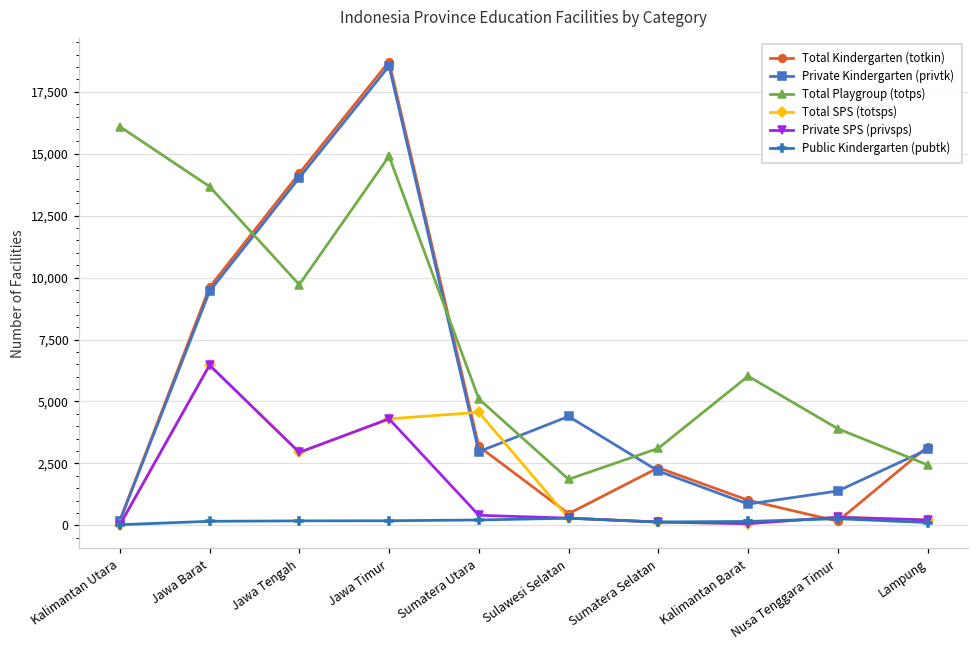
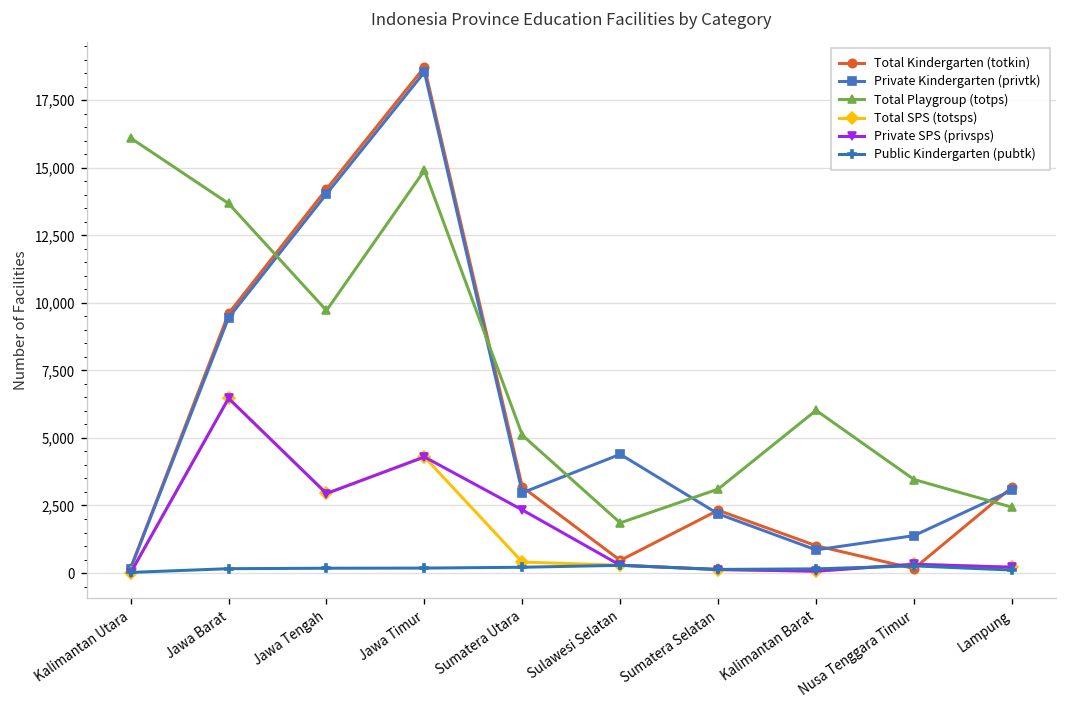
  {
    "Total Kindergarten (totkin)": {
      "Jawa Barat": "9,600",
      "Jawa Tengah": "14,200",
      "Jawa Timur": "18,700",
      "Sumatera Utara": "3,200",
      "Sulawesi Selatan": "500",
      "Sumatera Selatan": "2,300",
      "Kalimantan Barat": "1,000"
    },
    "Total Playgroup (totps)": {
      "Kalimantan Utara": "16,100",
      "Jawa Barat": "13,700",
      "Jawa Tengah": "9,700",
      "Jawa Timur": "14,900",
      "Sumatera Utara": "5,100",
      "Sulawesi Selatan": "1,900",
      "Sumatera Selatan": "3,100",
      "Kalimantan Barat": "6,000",
-     "Nusa Tenggara Timur": "3,900",
+     "Nusa Tenggara Timur": "3,500",
      "Lampung": "2,400"
    },
    "Total SPS (totsps)": {
-     "Sumatera Utara": "4,600"
+     "Sumatera Utara": "400"
    },
    "Private SPS (privsps)": {
-     "Sumatera Utara": "400"
+     "Sumatera Utara": "2,300"
    }
  }
